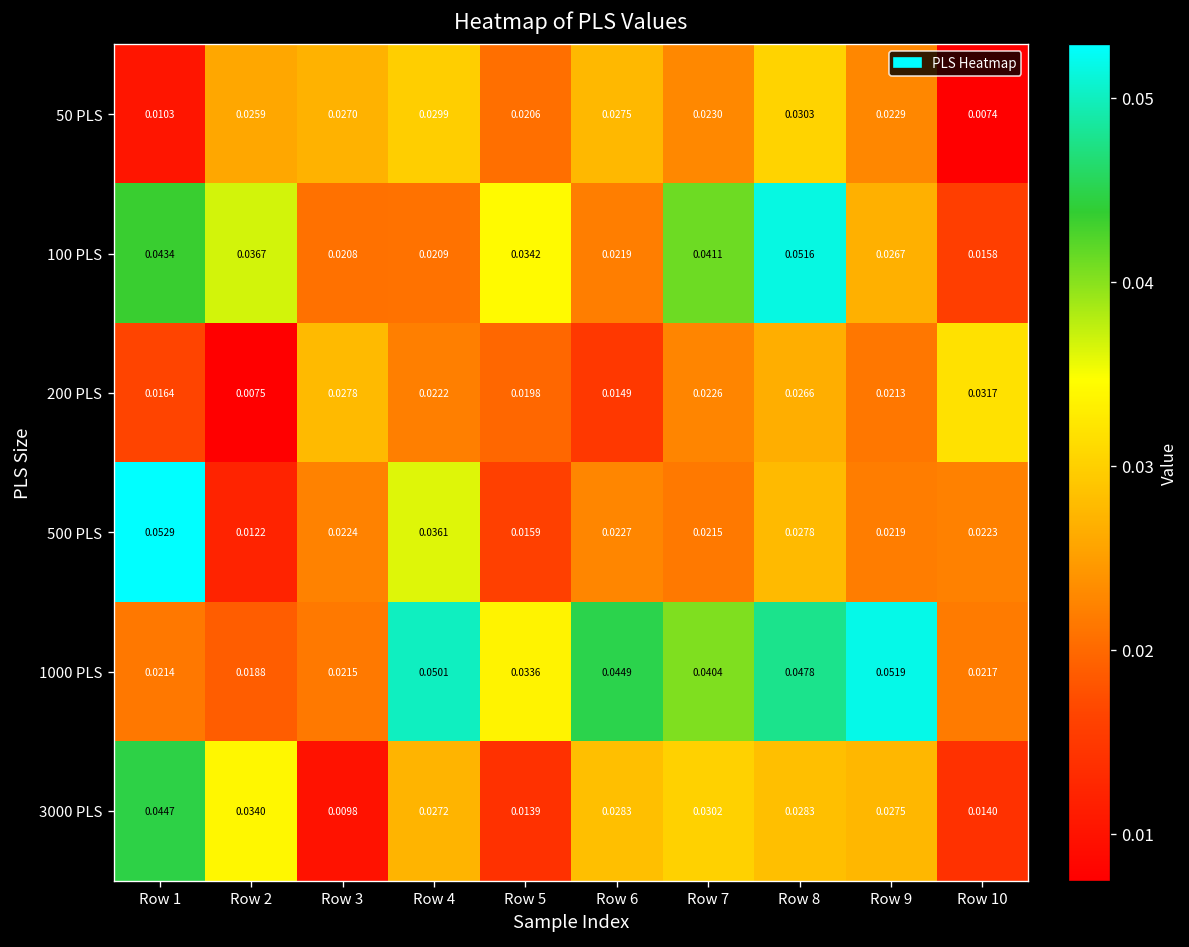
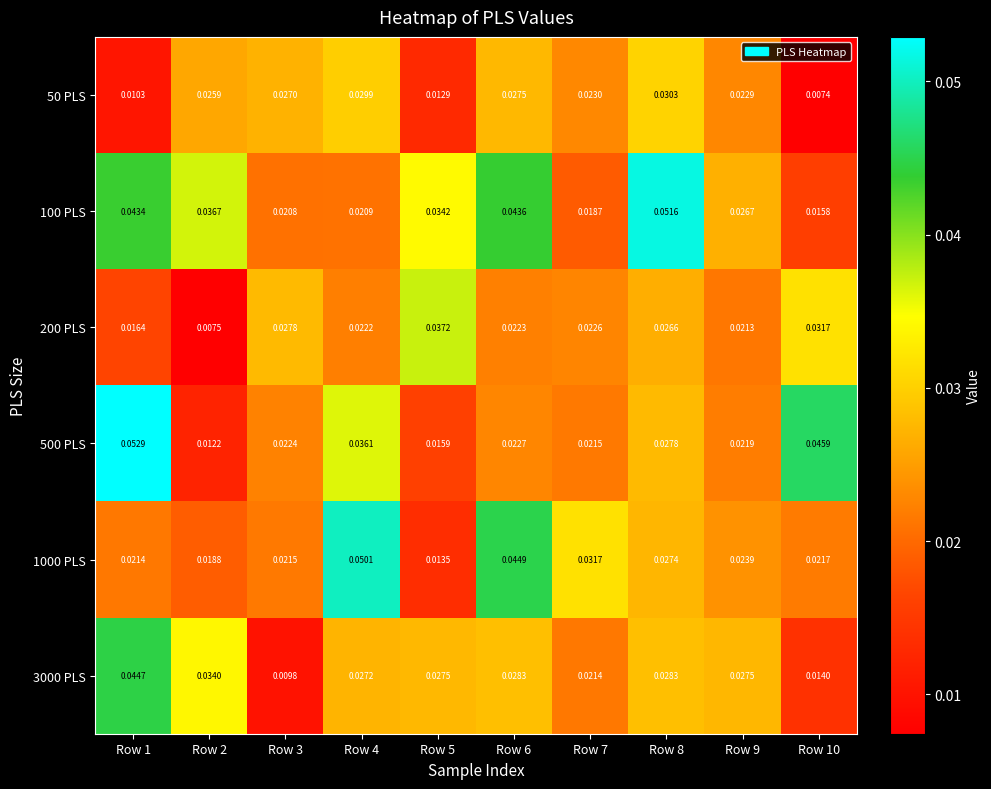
  {
    "50 PLS": {
      "Row 1": 0.0103,
      "Row 2": 0.0259,
      "Row 3": 0.0270,
      "Row 4": 0.0299,
-     "Row 5": 0.0206,
+     "Row 5": 0.0129,
      "Row 6": 0.0275,
      "Row 7": 0.0230,
      "Row 8": 0.0303,
      "Row 9": 0.0229,
      "Row 10": 0.0074
    },
    "100 PLS": {
      "Row 1": 0.0434,
      "Row 2": 0.0367,
      "Row 3": 0.0208,
      "Row 4": 0.0209,
      "Row 5": 0.0342,
-     "Row 6": 0.0219,
-     "Row 7": 0.0411,
+     "Row 6": 0.0436,
+     "Row 7": 0.0187,
      "Row 8": 0.0516,
      "Row 9": 0.0267,
      "Row 10": 0.0158
    },
    "200 PLS": {
      "Row 1": 0.0164,
      "Row 2": 0.0075,
      "Row 3": 0.0278,
      "Row 4": 0.0222,
-     "Row 5": 0.0198,
-     "Row 6": 0.0149,
+     "Row 5": 0.0372,
+     "Row 6": 0.0223,
      "Row 7": 0.0226,
      "Row 8": 0.0266,
      "Row 9": 0.0213,
      "Row 10": 0.0317
    },
    "500 PLS": {
      "Row 1": 0.0529,
      "Row 2": 0.0122,
      "Row 3": 0.0224,
      "Row 4": 0.0361,
      "Row 5": 0.0159,
      "Row 6": 0.0227,
      "Row 7": 0.0215,
      "Row 8": 0.0278,
      "Row 9": 0.0219,
-     "Row 10": 0.0223
+     "Row 10": 0.0459
    },
    "1000 PLS": {
      "Row 1": 0.0214,
      "Row 2": 0.0188,
      "Row 3": 0.0215,
      "Row 4": 0.0501,
-     "Row 5": 0.0336,
+     "Row 5": 0.0135,
      "Row 6": 0.0449,
-     "Row 7": 0.0404,
-     "Row 8": 0.0478,
-     "Row 9": 0.0519,
+     "Row 7": 0.0317,
+     "Row 8": 0.0274,
+     "Row 9": 0.0239,
      "Row 10": 0.0217
    },
    "3000 PLS": {
      "Row 1": 0.0447,
      "Row 2": 0.0340,
      "Row 3": 0.0098,
      "Row 4": 0.0272,
-     "Row 5": 0.0139,
+     "Row 5": 0.0275,
      "Row 6": 0.0283,
-     "Row 7": 0.0302,
+     "Row 7": 0.0214,
      "Row 8": 0.0283,
      "Row 9": 0.0275,
      "Row 10": 0.0140
    }
  }
